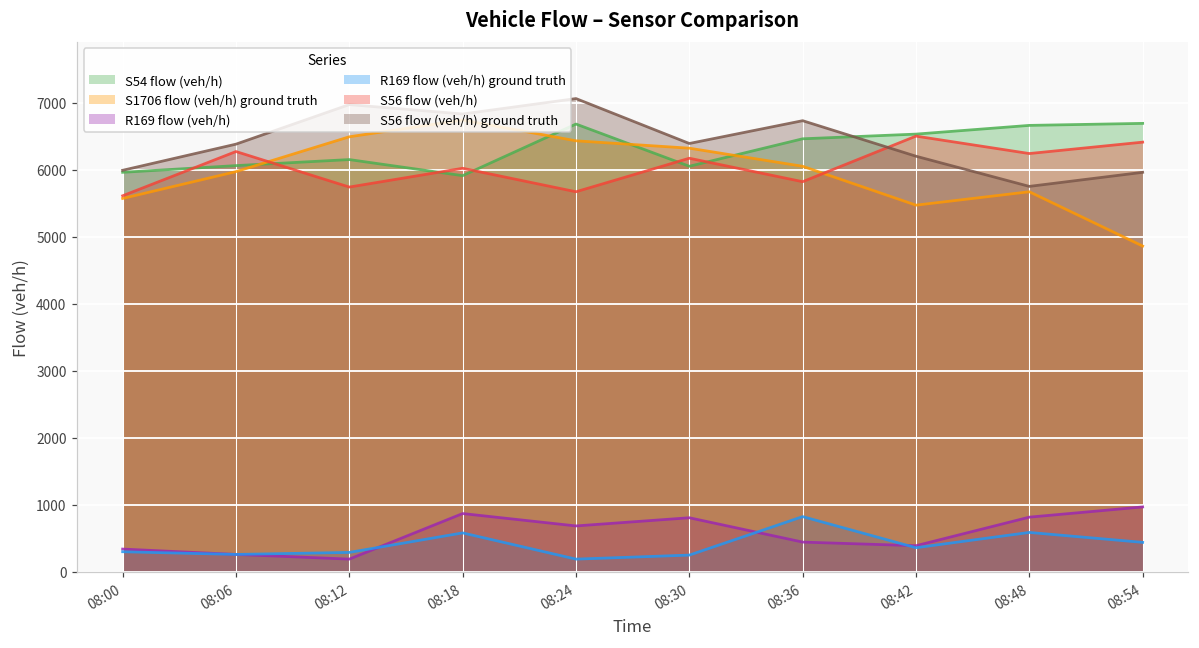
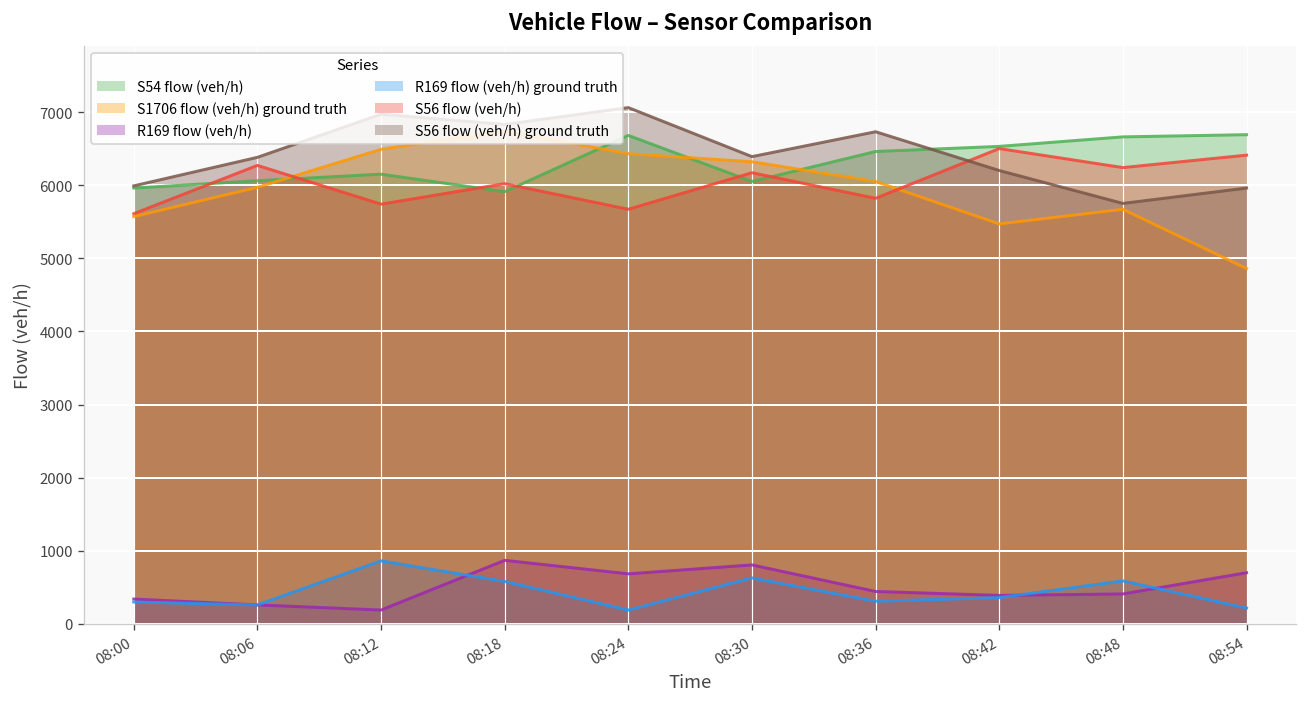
  {
    "R169 flow (veh/h)": {
      "08:12": 200,
      "08:18": 900,
      "08:24": 700,
      "08:30": 800,
      "08:36": 400,
-     "08:48": 800,
-     "08:54": 1000
+     "08:48": 400,
+     "08:54": 700
    },
    "R169 flow (veh/h) ground truth": {
-     "08:12": 300,
+     "08:12": 900,
      "08:18": 600,
      "08:24": 200,
-     "08:30": 300,
-     "08:36": 800,
+     "08:30": 600,
+     "08:36": 300,
      "08:48": 600,
-     "08:54": 400
+     "08:54": 200
    }
  }
